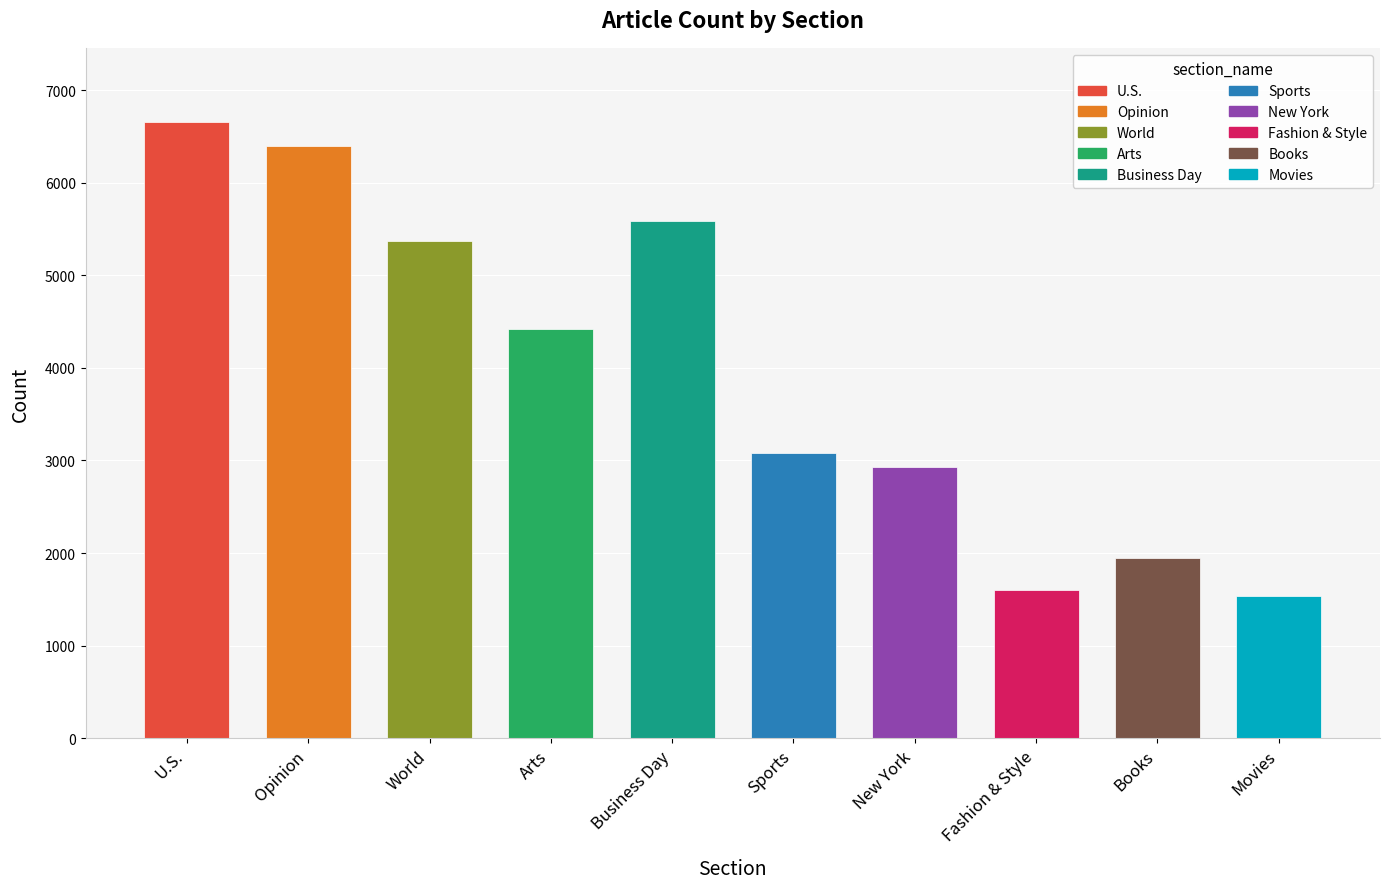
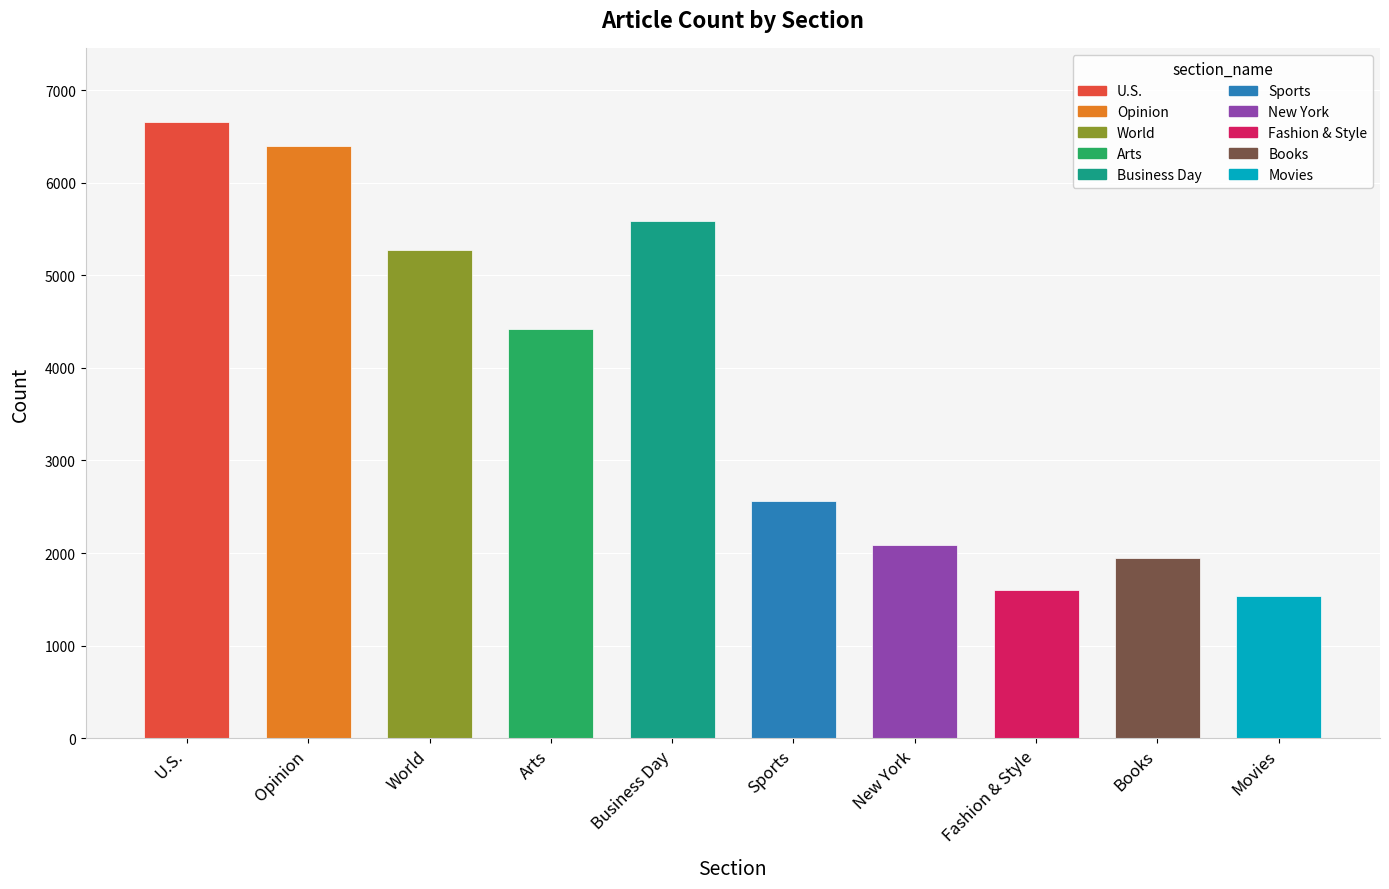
  {
    "U.S.": 6700,
    "Opinion": 6400,
-   "World": 5400,
+   "World": 5300,
    "Arts": 4400,
    "Business Day": 5600,
-   "Sports": 3100,
-   "New York": 2900,
+   "Sports": 2600,
+   "New York": 2100,
    "Fashion & Style": 1600,
    "Books": 1900,
    "Movies": 1500
  }
